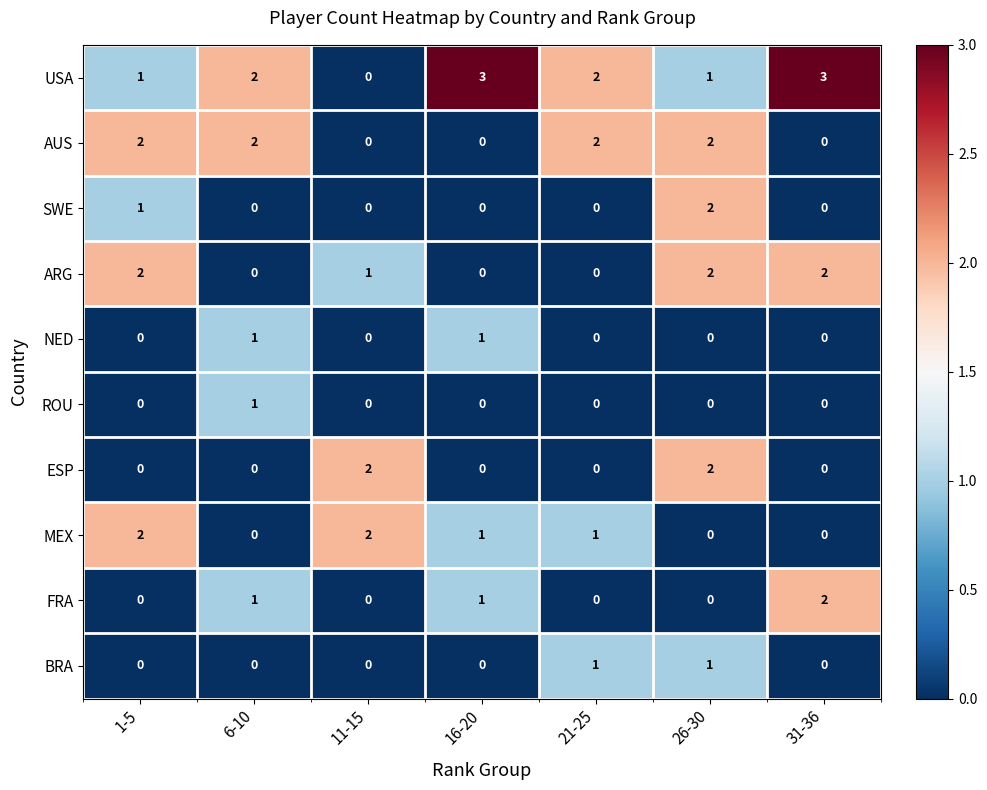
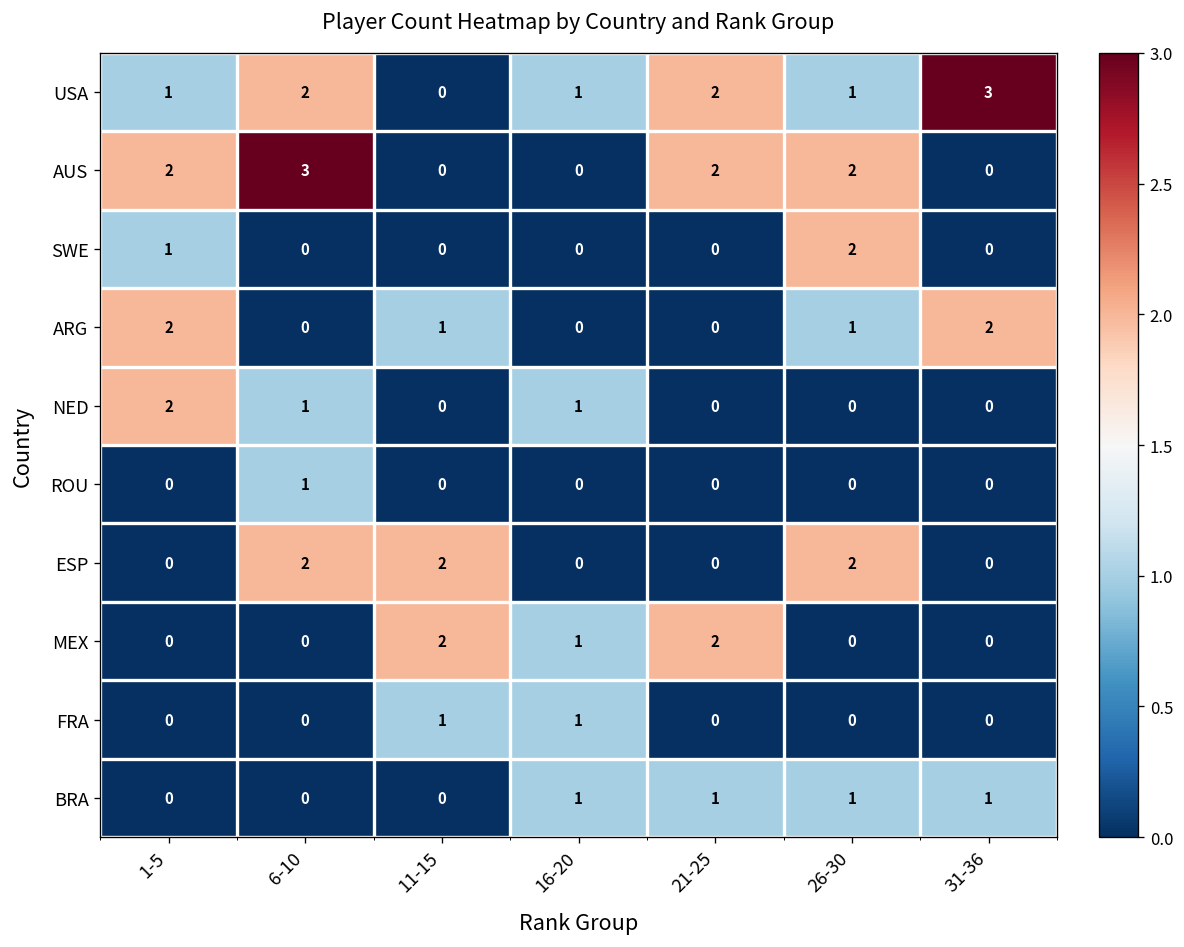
  {
    "USA": {
      "1-5": 1,
      "6-10": 2,
      "11-15": 0,
-     "16-20": 3,
+     "16-20": 1,
      "21-25": 2,
      "26-30": 1,
      "31-36": 3
    },
    "AUS": {
      "1-5": 2,
-     "6-10": 2,
+     "6-10": 3,
      "11-15": 0,
      "16-20": 0,
      "21-25": 2,
      "26-30": 2,
      "31-36": 0
    },
    "SWE": {
      "1-5": 1,
      "6-10": 0,
      "11-15": 0,
      "16-20": 0,
      "21-25": 0,
      "26-30": 2,
      "31-36": 0
    },
    "ARG": {
      "1-5": 2,
      "6-10": 0,
      "11-15": 1,
      "16-20": 0,
      "21-25": 0,
-     "26-30": 2,
+     "26-30": 1,
      "31-36": 2
    },
    "NED": {
-     "1-5": 0,
+     "1-5": 2,
      "6-10": 1,
      "11-15": 0,
      "16-20": 1,
      "21-25": 0,
      "26-30": 0,
      "31-36": 0
    },
    "ROU": {
      "1-5": 0,
      "6-10": 1,
      "11-15": 0,
      "16-20": 0,
      "21-25": 0,
      "26-30": 0,
      "31-36": 0
    },
    "ESP": {
      "1-5": 0,
-     "6-10": 0,
+     "6-10": 2,
      "11-15": 2,
      "16-20": 0,
      "21-25": 0,
      "26-30": 2,
      "31-36": 0
    },
    "MEX": {
-     "1-5": 2,
+     "1-5": 0,
      "6-10": 0,
      "11-15": 2,
      "16-20": 1,
-     "21-25": 1,
+     "21-25": 2,
      "26-30": 0,
      "31-36": 0
    },
    "FRA": {
      "1-5": 0,
-     "6-10": 1,
-     "11-15": 0,
+     "6-10": 0,
+     "11-15": 1,
      "16-20": 1,
      "21-25": 0,
      "26-30": 0,
-     "31-36": 2
+     "31-36": 0
    },
    "BRA": {
      "1-5": 0,
      "6-10": 0,
      "11-15": 0,
-     "16-20": 0,
+     "16-20": 1,
      "21-25": 1,
      "26-30": 1,
-     "31-36": 0
+     "31-36": 1
    }
  }
